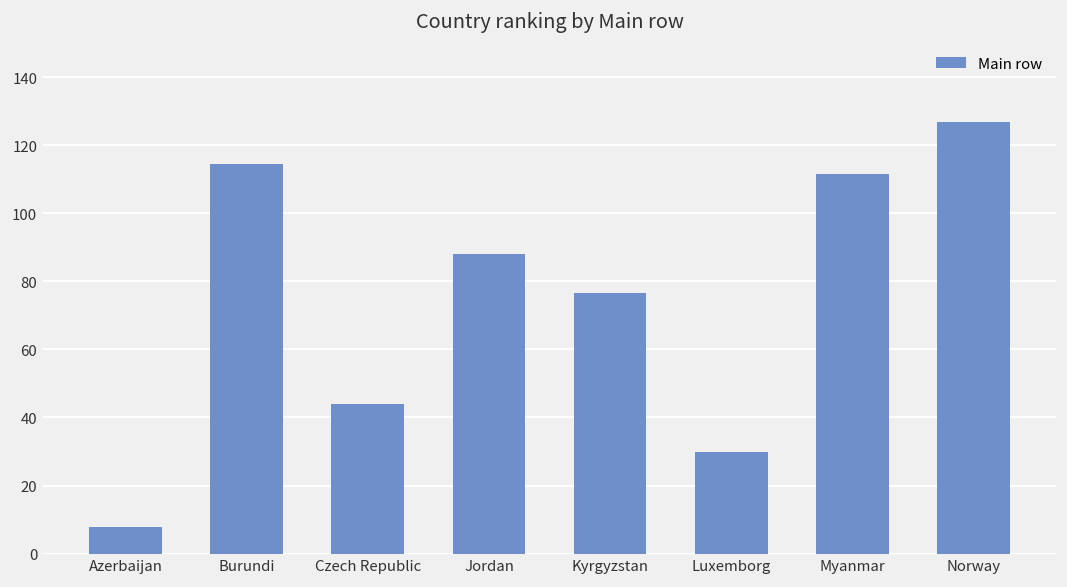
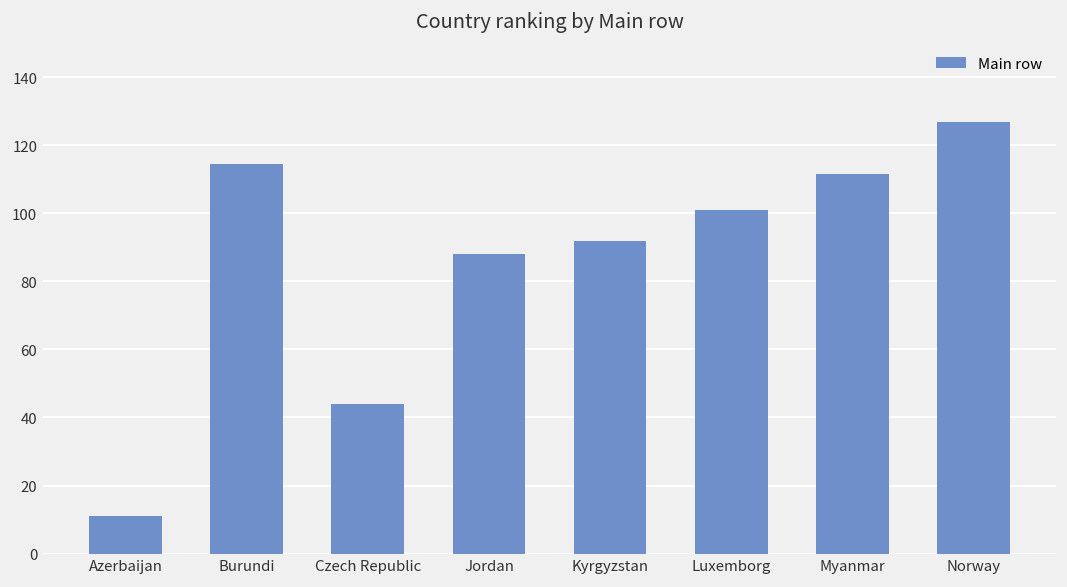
  {
-   "Azerbaijan": 8,
+   "Azerbaijan": 11,
    "Burundi": 115,
    "Czech Republic": 44,
    "Jordan": 88,
-   "Kyrgyzstan": 77,
-   "Luxemborg": 30,
+   "Kyrgyzstan": 92,
+   "Luxemborg": 101,
    "Myanmar": 112,
    "Norway": 127
  }
